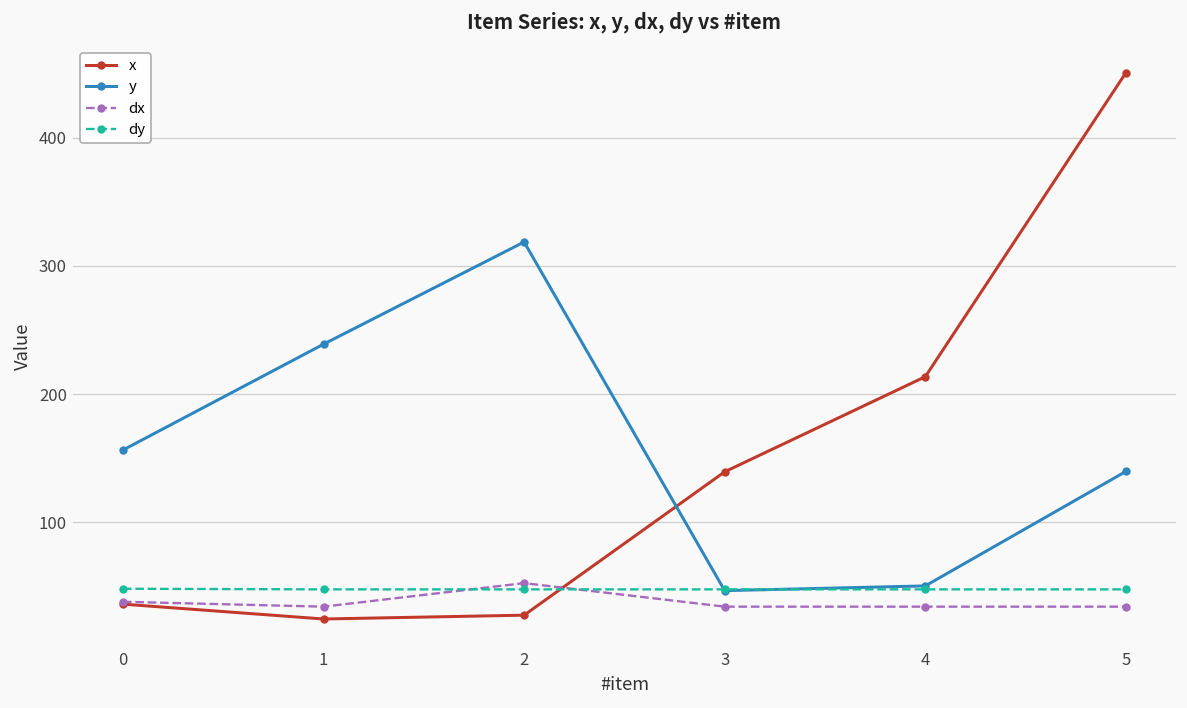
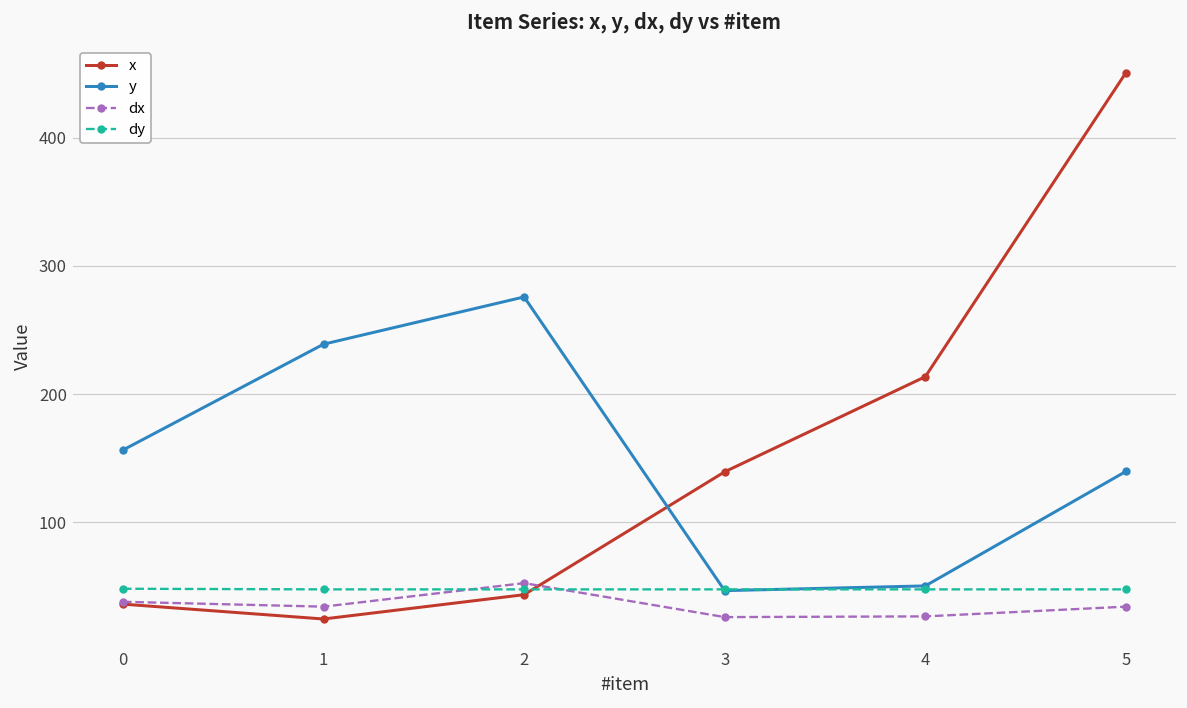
  {
    "x": {
      "1": 25,
-     "2": 28,
+     "2": 44,
      "3": 139,
      "4": 214,
      "5": 451
    },
    "y": {
      "0": 156,
      "1": 239,
-     "2": 319,
+     "2": 276,
      "4": 51,
      "5": 140
    },
    "dx": {
      "1": 34,
      "2": 53,
-     "3": 34,
-     "4": 34,
+     "3": 26,
+     "4": 27,
      "5": 34
    },
    "dy": {
      "0": 48,
      "1": 48,
      "2": 48,
      "4": 48,
      "5": 48
    }
  }
